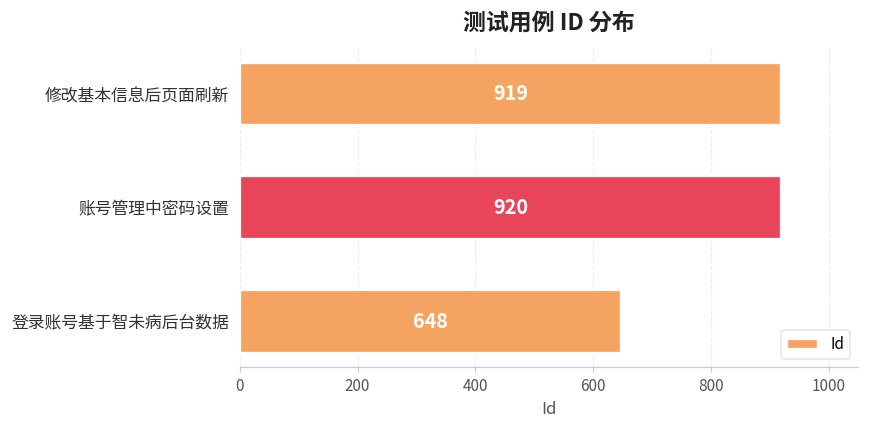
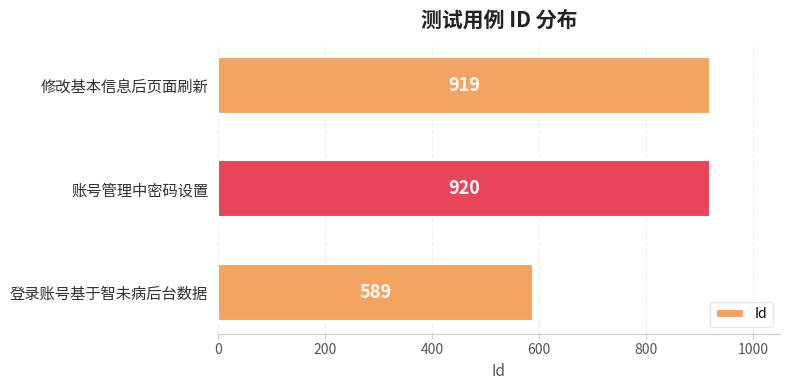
  {
    "修改基本信息后页面刷新": 919,
    "账号管理中密码设置": 920,
-   "登录账号基于智未病后台数据": 648
+   "登录账号基于智未病后台数据": 589
  }
